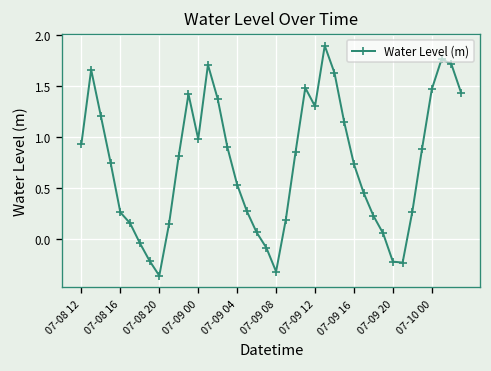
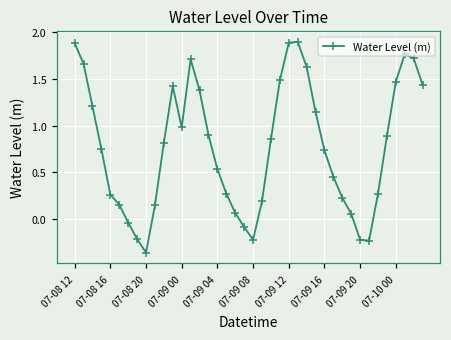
  {
-   "07-08 12": 0.9,
+   "07-08 12": 1.9,
    "07-08 16": 0.3,
    "07-08 20": -0.4,
    "07-09 00": 1.0,
    "07-09 04": 0.5,
-   "07-09 08": -0.3,
-   "07-09 12": 1.3,
+   "07-09 08": -0.2,
+   "07-09 12": 1.9,
    "07-09 16": 0.7,
    "07-09 20": -0.2,
    "07-10 00": 1.5
  }
